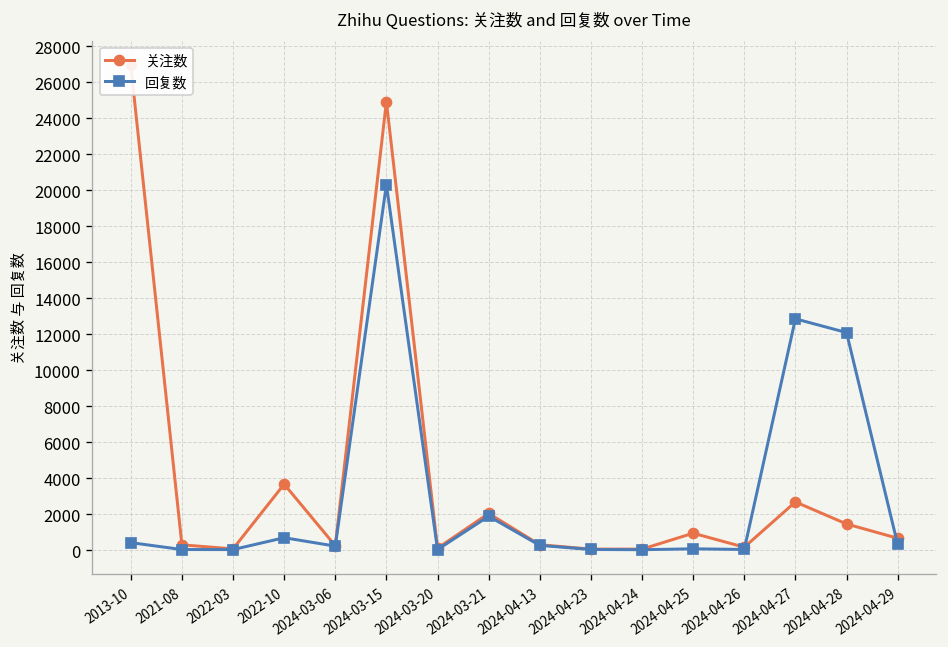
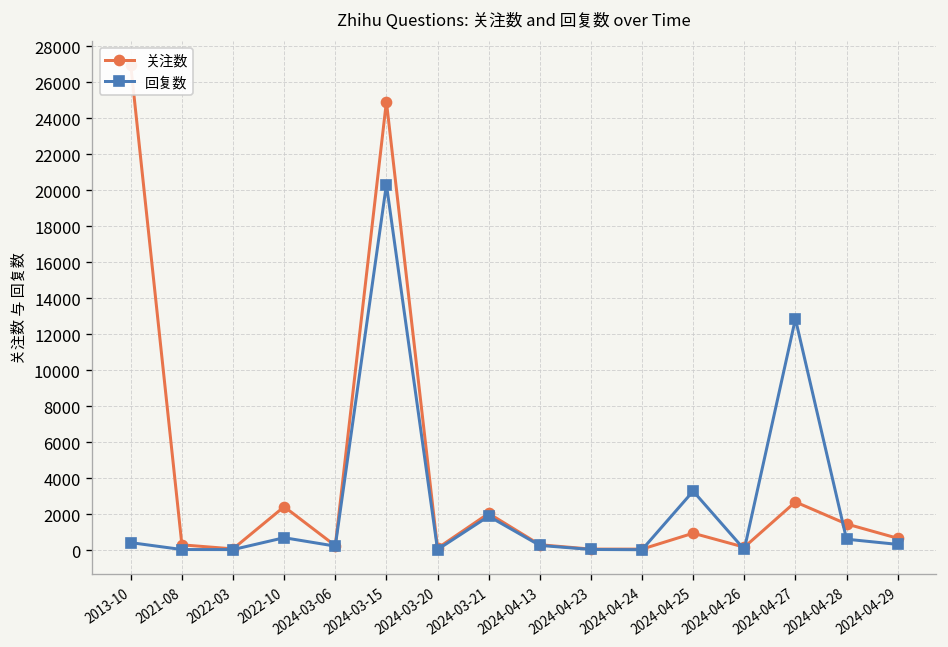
  {
    "关注数": {
      "2021-08": 300,
-     "2022-10": 3700,
+     "2022-10": 2400,
      "2024-03-15": 24900,
      "2024-04-25": 900,
      "2024-04-27": 2700,
      "2024-04-28": 1500,
      "2024-04-29": 700
    },
    "回复数": {
      "2013-10": 400,
      "2021-08": 0,
      "2022-10": 700,
      "2024-03-15": 20300,
-     "2024-04-25": 100,
+     "2024-04-25": 3300,
      "2024-04-27": 12800,
-     "2024-04-28": 12100,
+     "2024-04-28": 600,
      "2024-04-29": 300
    }
  }
